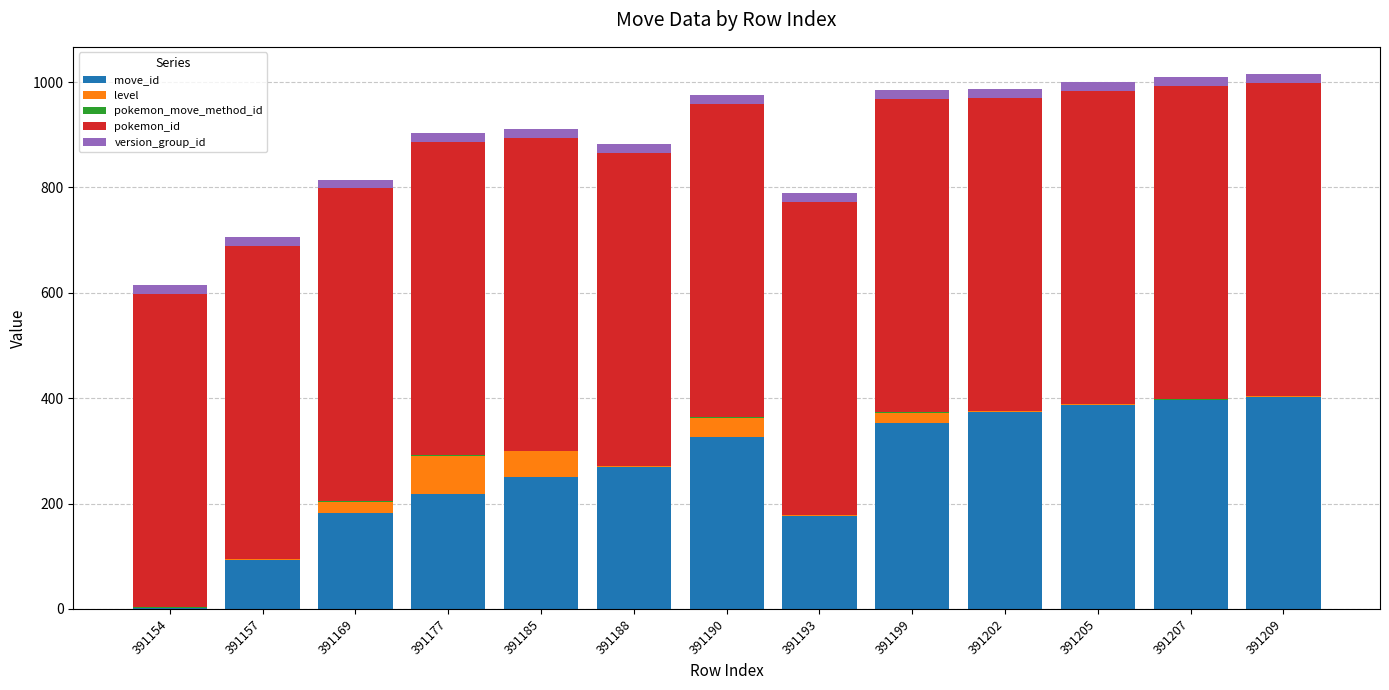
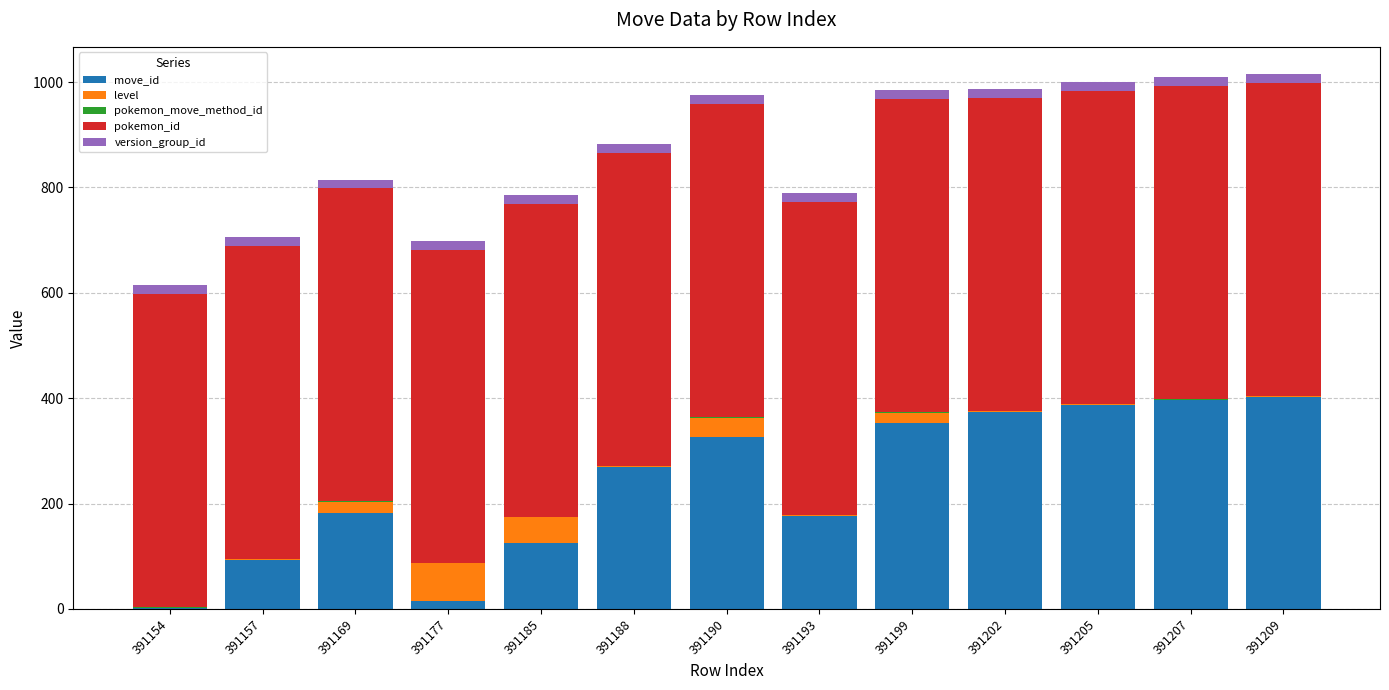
  {
    "move_id": {
      "391157": 90,
      "391169": 180,
-     "391177": 220,
-     "391185": 250,
+     "391177": 20,
+     "391185": 130,
      "391188": 270,
      "391190": 330,
      "391193": 180,
      "391199": 350,
      "391202": 370,
      "391205": 390,
      "391207": 400,
      "391209": 400
    },
    "level": {
      "391169": 20,
      "391177": 70,
      "391185": 50,
      "391190": 40,
      "391199": 20
    },
    "pokemon_id": {
      "391154": 590,
      "391157": 590,
      "391169": 590,
      "391177": 590,
      "391185": 590,
      "391188": 590,
      "391190": 590,
      "391193": 590,
      "391199": 590,
      "391202": 590,
      "391205": 590,
      "391207": 590,
      "391209": 590
    },
    "version_group_id": {
      "391154": 20,
      "391157": 20,
      "391169": 20,
      "391177": 20,
      "391185": 20,
      "391188": 20,
      "391190": 20,
      "391193": 20,
      "391199": 20,
      "391202": 20,
      "391205": 20,
      "391207": 20,
      "391209": 20
    }
  }
